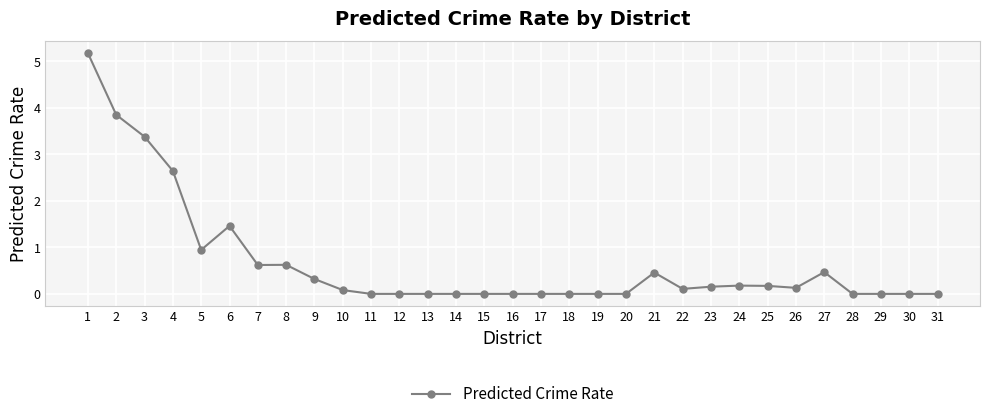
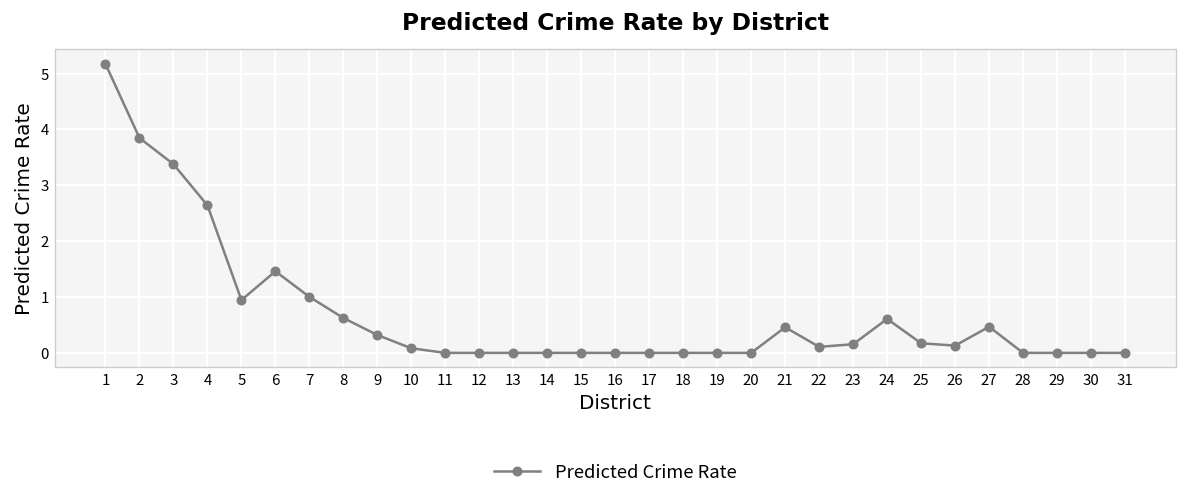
  {
    "1": 5.2,
    "2": 3.8,
    "3": 3.4,
    "4": 2.6,
    "5": 0.9,
    "6": 1.5,
-   "7": 0.6,
+   "7": 1.0,
    "8": 0.6,
    "9": 0.3,
    "10": 0.1,
    "11": 0.0,
    "12": 0.0,
    "13": 0.0,
    "14": 0.0,
    "15": 0.0,
    "16": 0.0,
    "17": 0.0,
    "18": 0.0,
    "19": 0.0,
    "20": 0.0,
    "21": 0.5,
    "22": 0.1,
    "23": 0.2,
-   "24": 0.2,
+   "24": 0.6,
    "25": 0.2,
    "26": 0.1,
    "27": 0.5,
    "28": 0.0,
    "29": 0.0,
    "30": 0.0,
    "31": 0.0
  }
